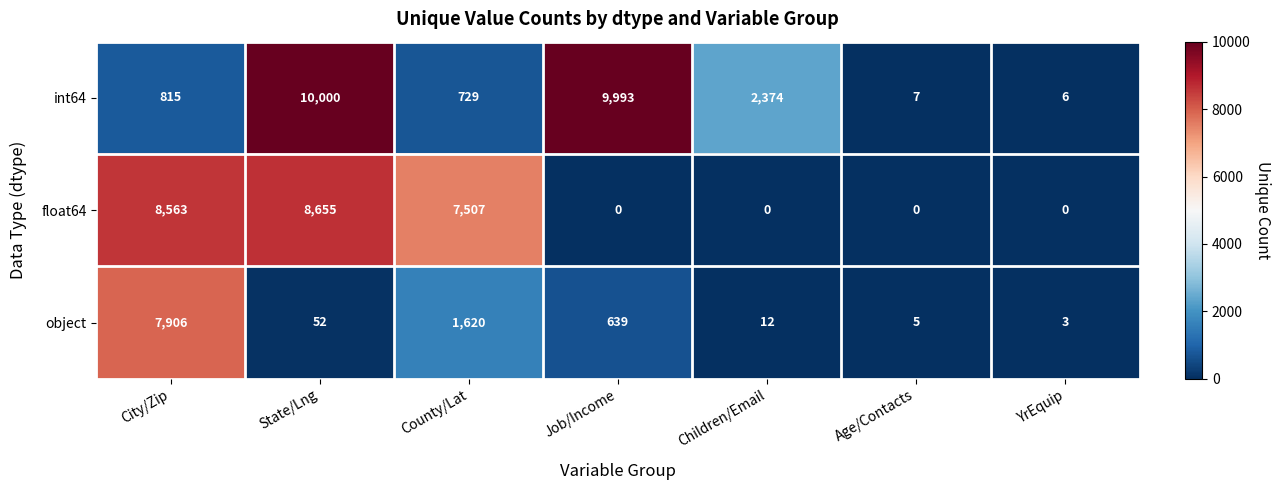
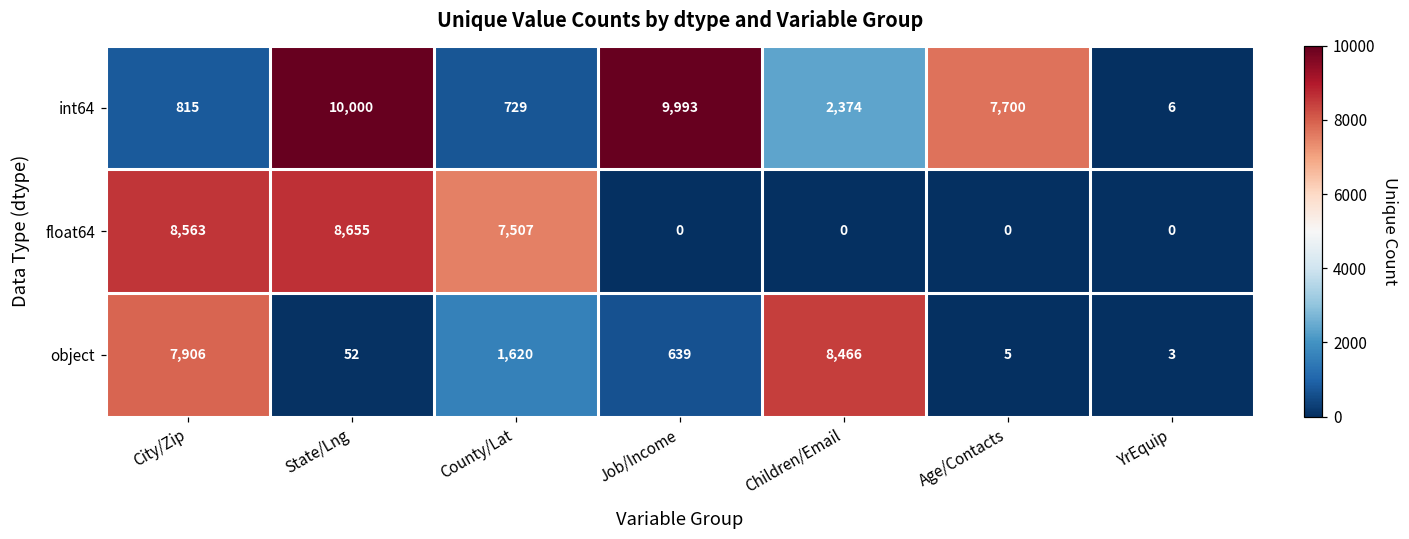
  {
    "int64": {
      "City/Zip": "815",
      "State/Lng": "10,000",
      "County/Lat": "729",
      "Job/Income": "9,993",
      "Children/Email": "2,374",
-     "Age/Contacts": "7",
+     "Age/Contacts": "7,700",
      "YrEquip": "6"
    },
    "float64": {
      "City/Zip": "8,563",
      "State/Lng": "8,655",
      "County/Lat": "7,507",
      "Job/Income": "0",
      "Children/Email": "0",
      "Age/Contacts": "0",
      "YrEquip": "0"
    },
    "object": {
      "City/Zip": "7,906",
      "State/Lng": "52",
      "County/Lat": "1,620",
      "Job/Income": "639",
-     "Children/Email": "12",
+     "Children/Email": "8,466",
      "Age/Contacts": "5",
      "YrEquip": "3"
    }
  }
